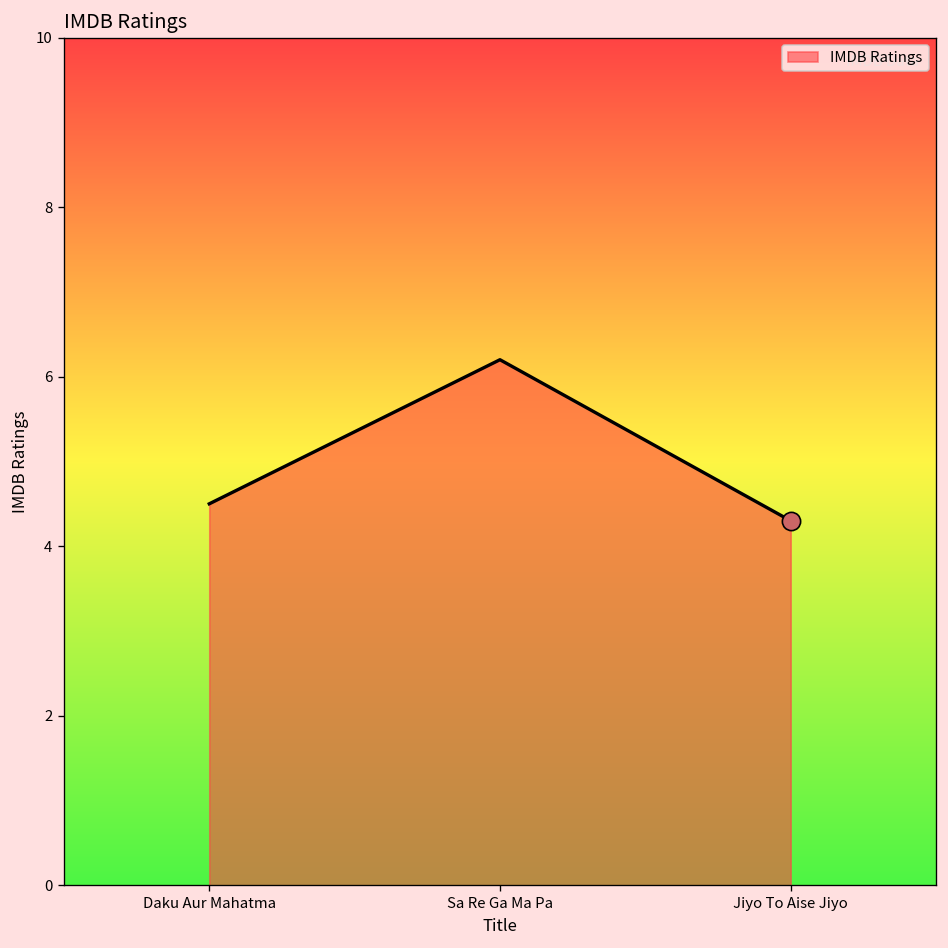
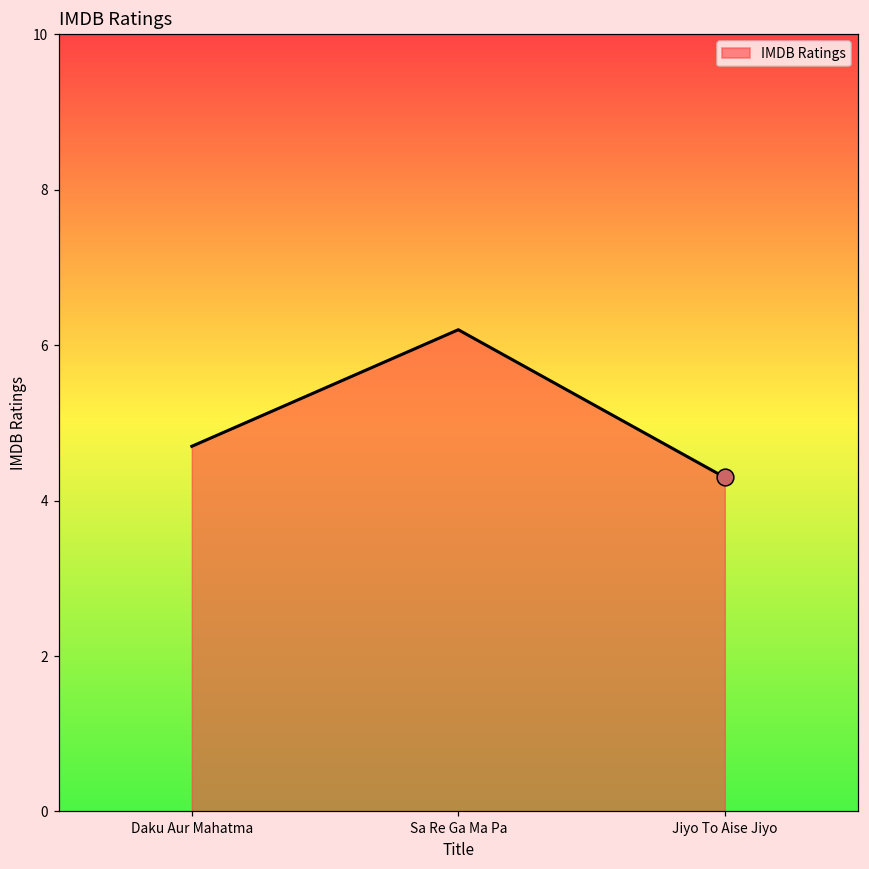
  {
    "IMDB Ratings": {
-     "Daku Aur Mahatma": 4.5,
+     "Daku Aur Mahatma": 4.7,
      "Sa Re Ga Ma Pa": 6.2
    }
  }
